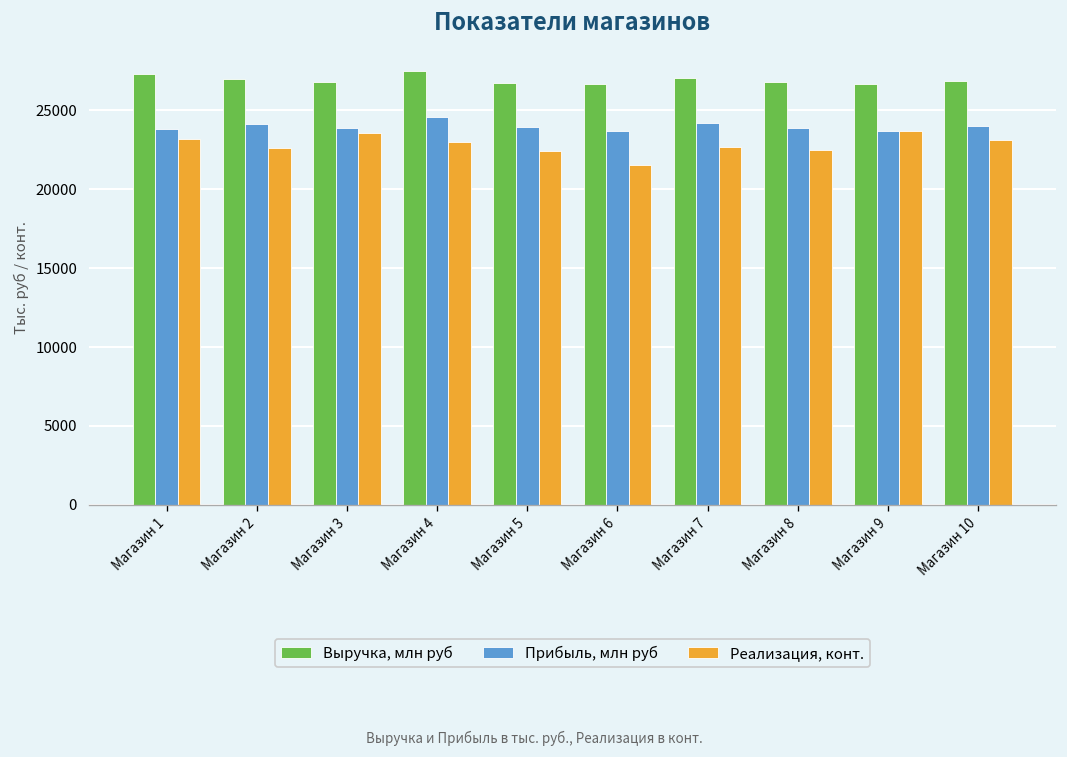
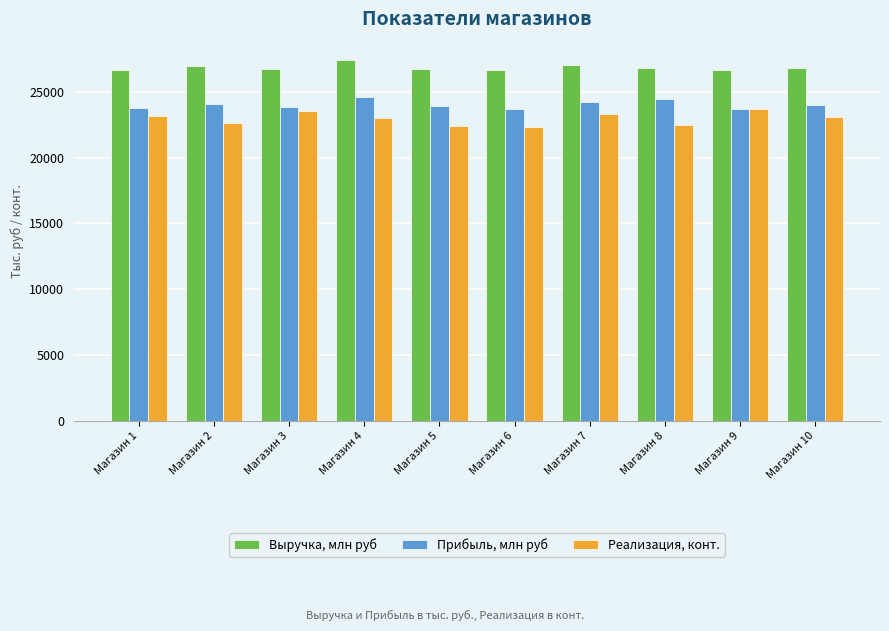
  {
    "Выручка, млн руб": {
-     "Магазин 1": 27300,
+     "Магазин 1": 26700,
      "Магазин 2": 27000,
      "Магазин 3": 26800,
      "Магазин 4": 27500,
      "Магазин 5": 26800,
      "Магазин 6": 26600,
      "Магазин 7": 27100,
      "Магазин 8": 26800,
      "Магазин 9": 26600,
      "Магазин 10": 26900
    },
    "Прибыль, млн руб": {
      "Магазин 1": 23800,
      "Магазин 2": 24100,
      "Магазин 3": 23900,
      "Магазин 4": 24600,
      "Магазин 5": 23900,
      "Магазин 6": 23700,
      "Магазин 7": 24200,
-     "Магазин 8": 23900,
+     "Магазин 8": 24500,
      "Магазин 9": 23700,
      "Магазин 10": 24000
    },
    "Реализация, конт.": {
      "Магазин 1": 23200,
      "Магазин 2": 22600,
      "Магазин 3": 23600,
      "Магазин 4": 23000,
      "Магазин 5": 22400,
-     "Магазин 6": 21500,
-     "Магазин 7": 22700,
+     "Магазин 6": 22300,
+     "Магазин 7": 23300,
      "Магазин 8": 22500,
      "Магазин 9": 23700,
      "Магазин 10": 23100
    }
  }
